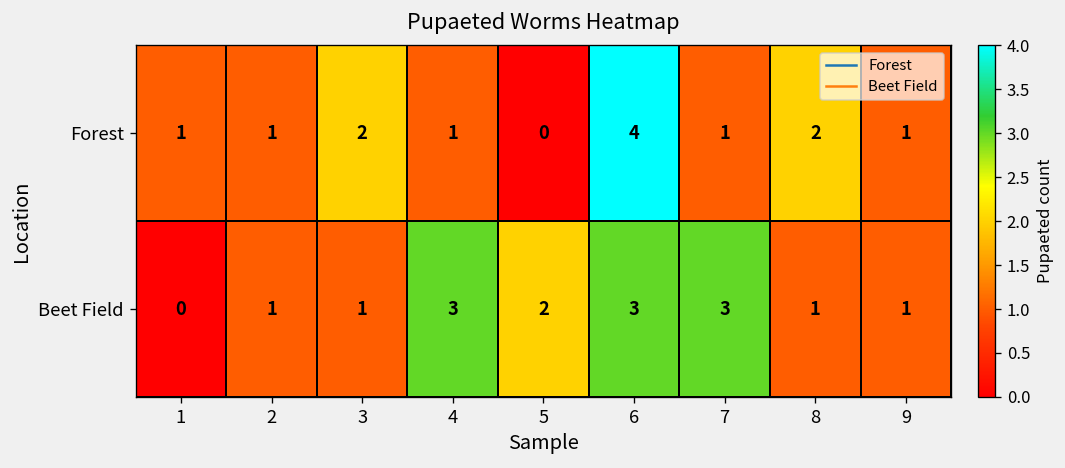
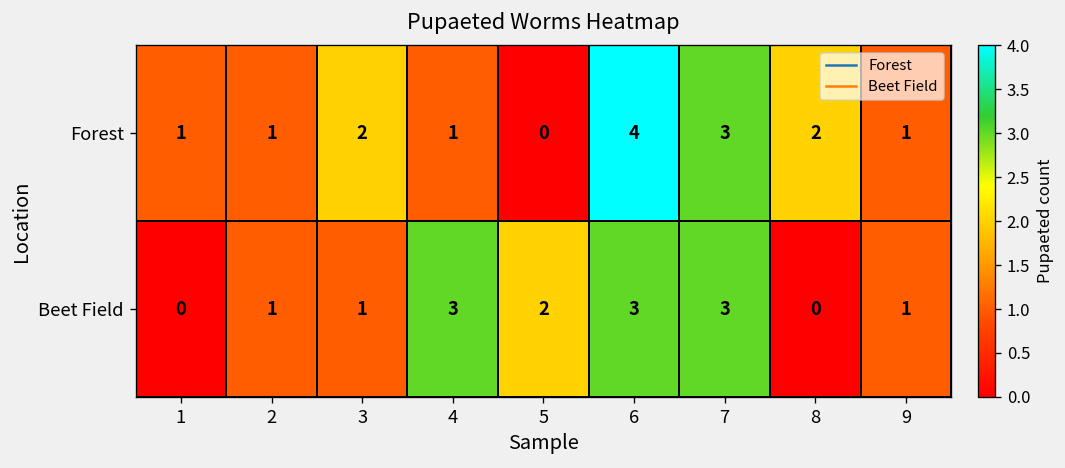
  {
    "Forest": {
      "1": 1,
      "2": 1,
      "3": 2,
      "4": 1,
      "5": 0,
      "6": 4,
-     "7": 1,
+     "7": 3,
      "8": 2,
      "9": 1
    },
    "Beet Field": {
      "1": 0,
      "2": 1,
      "3": 1,
      "4": 3,
      "5": 2,
      "6": 3,
      "7": 3,
-     "8": 1,
+     "8": 0,
      "9": 1
    }
  }
